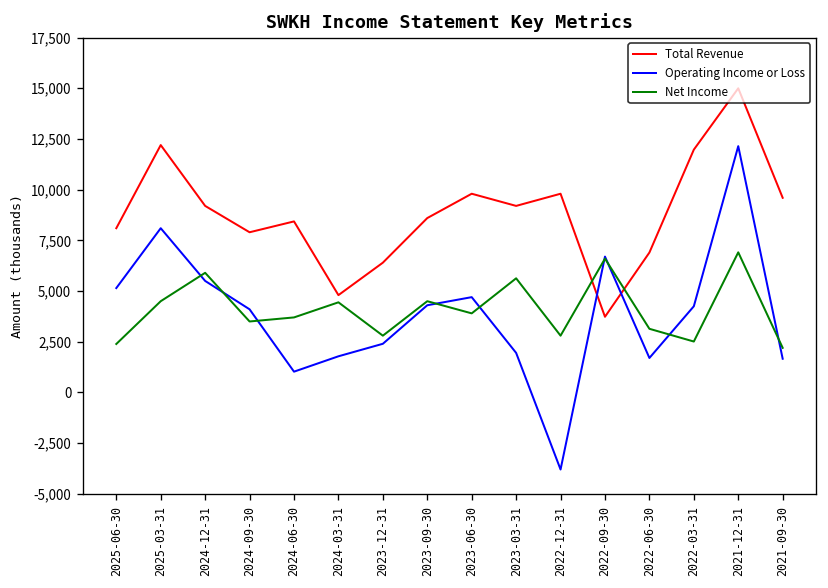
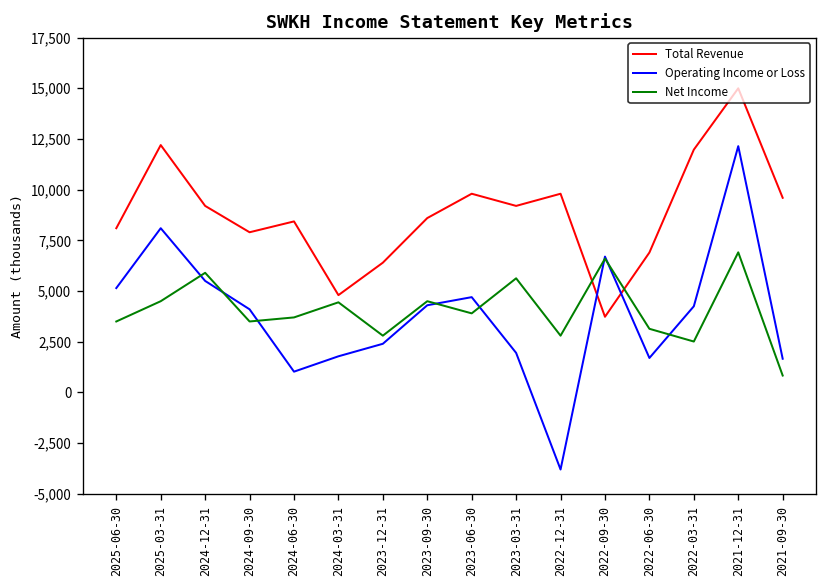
  {
    "Total Revenue": {
      "2025-06-30": "8,100",
      "2025-03-31": "12,200",
      "2024-12-31": "9,200",
      "2024-09-30": "7,900",
      "2024-06-30": "8,400",
      "2024-03-31": "4,800",
      "2023-12-31": "6,400",
      "2023-09-30": "8,600",
      "2023-06-30": "9,800",
      "2023-03-31": "9,200",
      "2022-12-31": "9,800",
      "2022-09-30": "3,700",
      "2022-06-30": "6,900",
      "2022-03-31": "12,000",
      "2021-09-30": "9,600"
    },
    "Operating Income or Loss": {
      "2025-06-30": "5,100",
      "2025-03-31": "8,100",
      "2024-12-31": "5,500",
      "2024-09-30": "4,100",
      "2024-06-30": "1,000",
      "2024-03-31": "1,800",
      "2023-12-31": "2,400",
      "2023-09-30": "4,300",
      "2023-06-30": "4,700",
      "2023-03-31": "2,000",
      "2022-12-31": "-3,800",
      "2022-06-30": "1,700",
      "2022-03-31": "4,300",
      "2021-12-31": "12,100",
      "2021-09-30": "1,700"
    },
    "Net Income": {
-     "2025-06-30": "2,400",
+     "2025-06-30": "3,500",
      "2025-03-31": "4,500",
      "2024-12-31": "5,900",
      "2024-09-30": "3,500",
      "2024-06-30": "3,700",
      "2024-03-31": "4,400",
      "2023-12-31": "2,800",
      "2023-09-30": "4,500",
      "2023-06-30": "3,900",
      "2023-03-31": "5,600",
      "2022-12-31": "2,800",
      "2022-06-30": "3,100",
      "2022-03-31": "2,500",
      "2021-12-31": "6,900",
-     "2021-09-30": "2,200"
+     "2021-09-30": "800"
    }
  }
